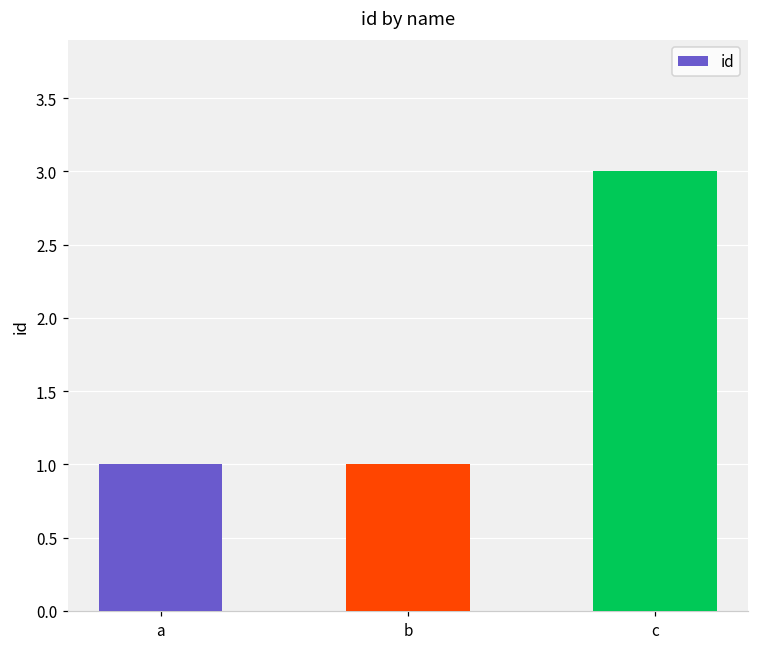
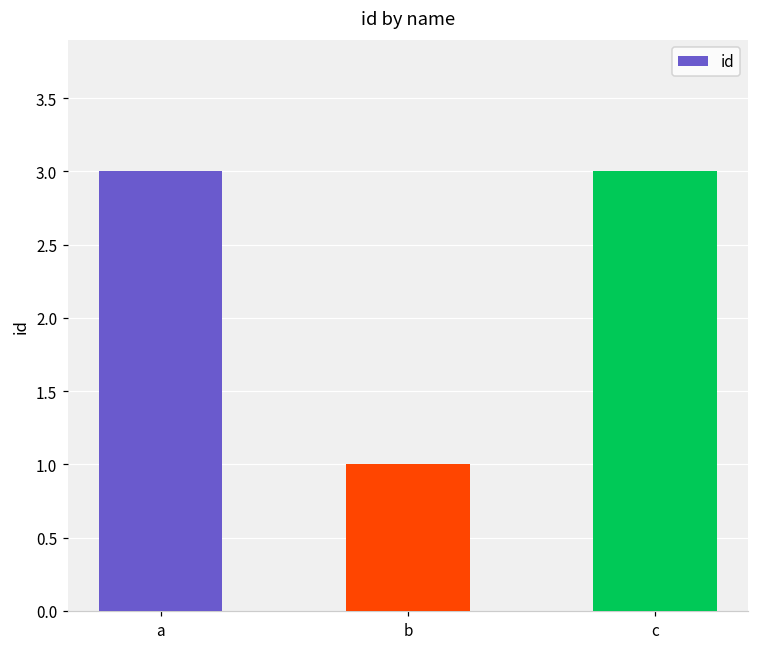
  {
-   "a": 1,
+   "a": 3,
    "b": 1,
    "c": 3
  }
